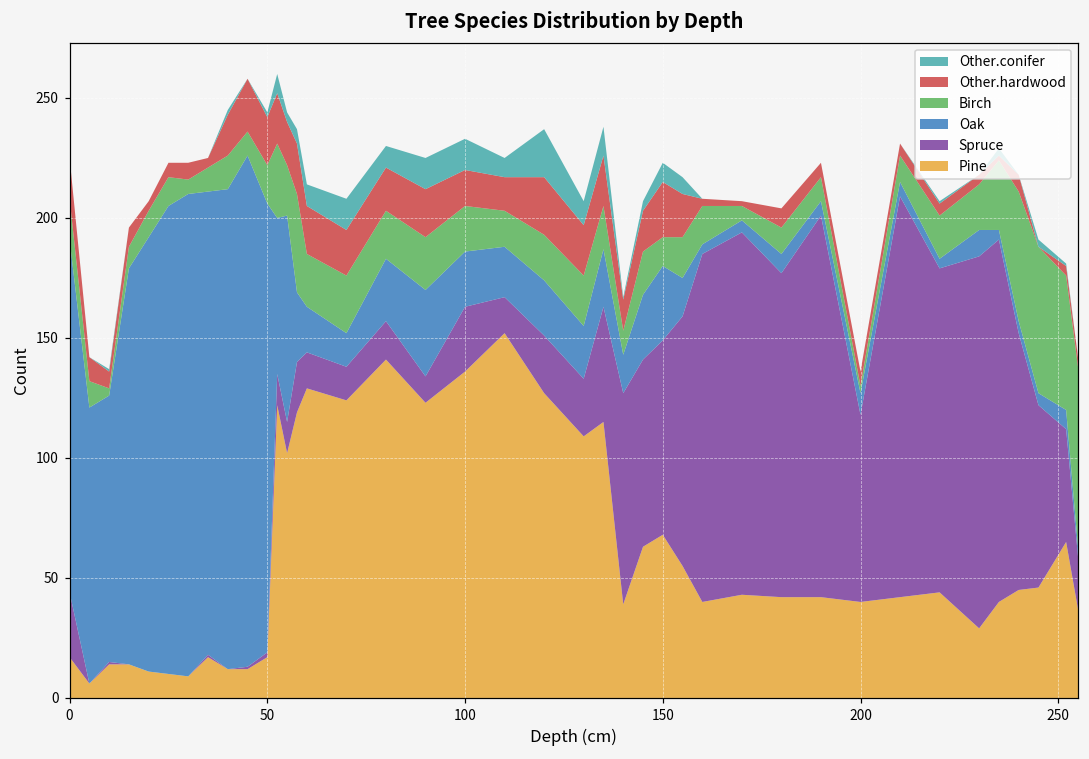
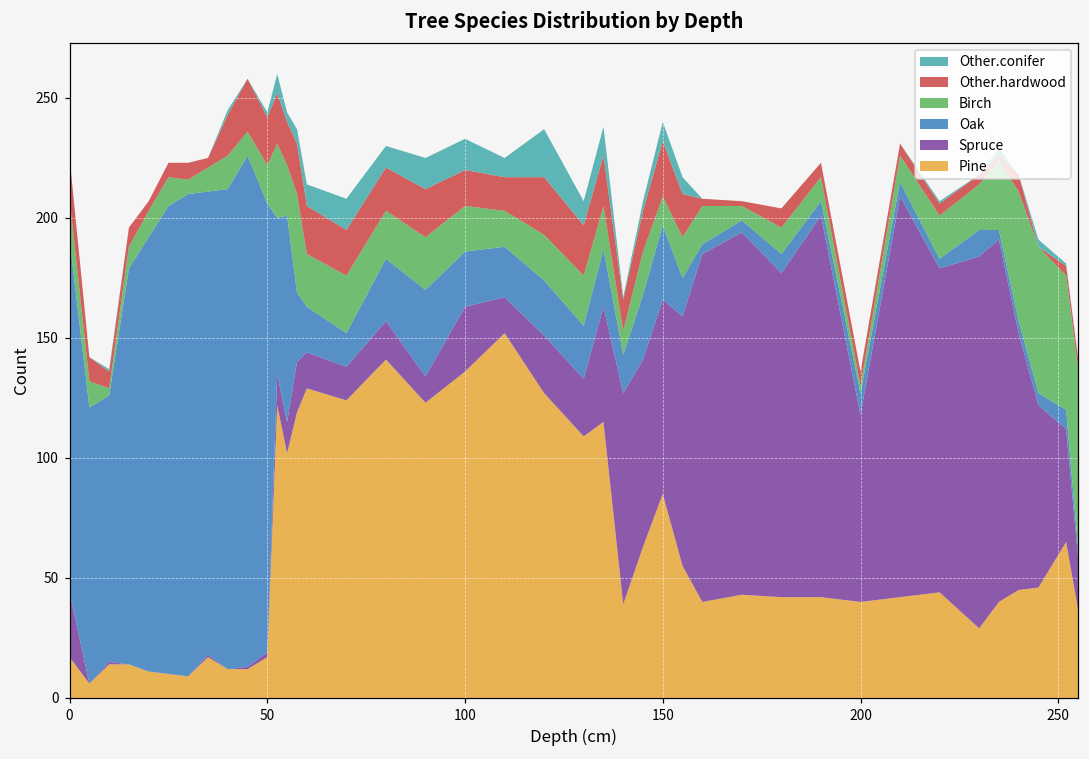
  {
    "Pine": {
      "0": 17,
      "50": 17,
      "100": 136,
-     "150": 68,
+     "150": 85,
      "200": 40
    },
    "Spruce": {
      "0": 27,
      "50": 2,
      "100": 27,
      "150": 81,
      "200": 78
    },
    "Birch": {
      "0": 17,
      "50": 16,
      "100": 19,
      "150": 12,
      "200": 3
    },
    "Other.hardwood": {
      "50": 20,
      "100": 15,
      "150": 23
    }
  }
